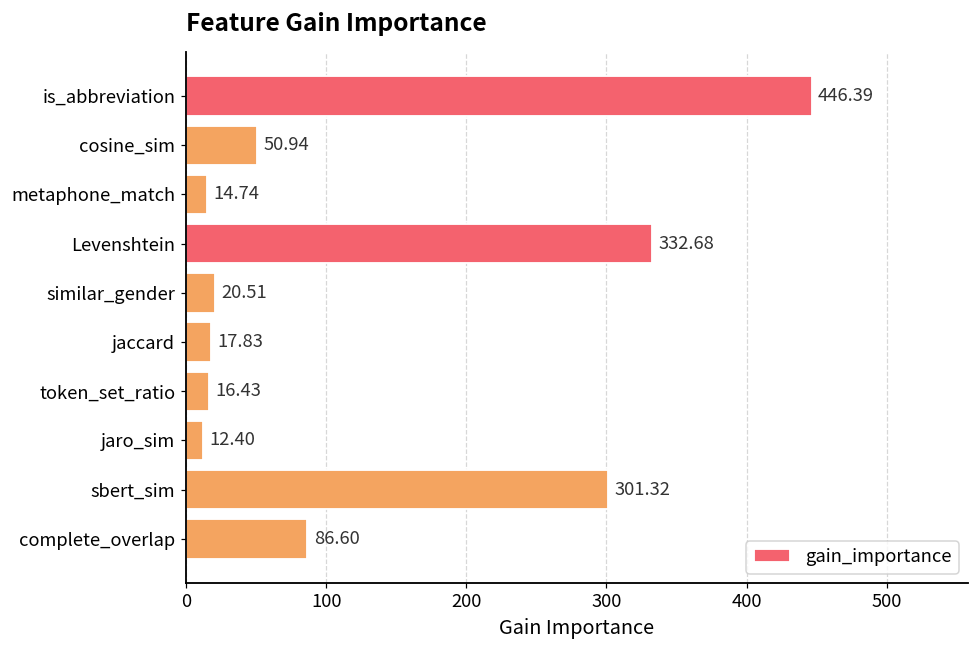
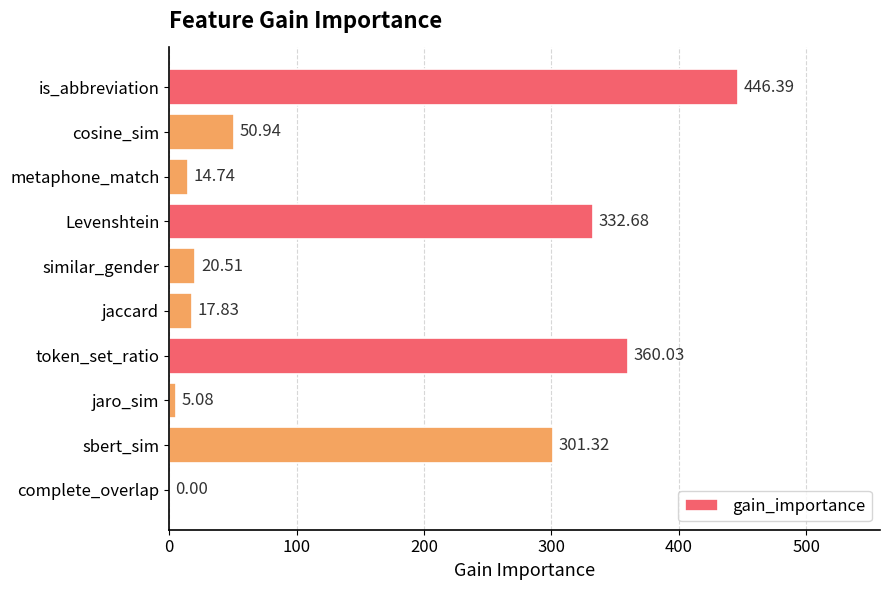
  {
    "is_abbreviation": 446.39,
    "cosine_sim": 50.94,
    "metaphone_match": 14.74,
    "Levenshtein": 332.68,
    "similar_gender": 20.51,
    "jaccard": 17.83,
-   "token_set_ratio": 16.43,
-   "jaro_sim": 12.40,
+   "token_set_ratio": 360.03,
+   "jaro_sim": 5.08,
    "sbert_sim": 301.32,
-   "complete_overlap": 86.60
+   "complete_overlap": 0.00
  }
